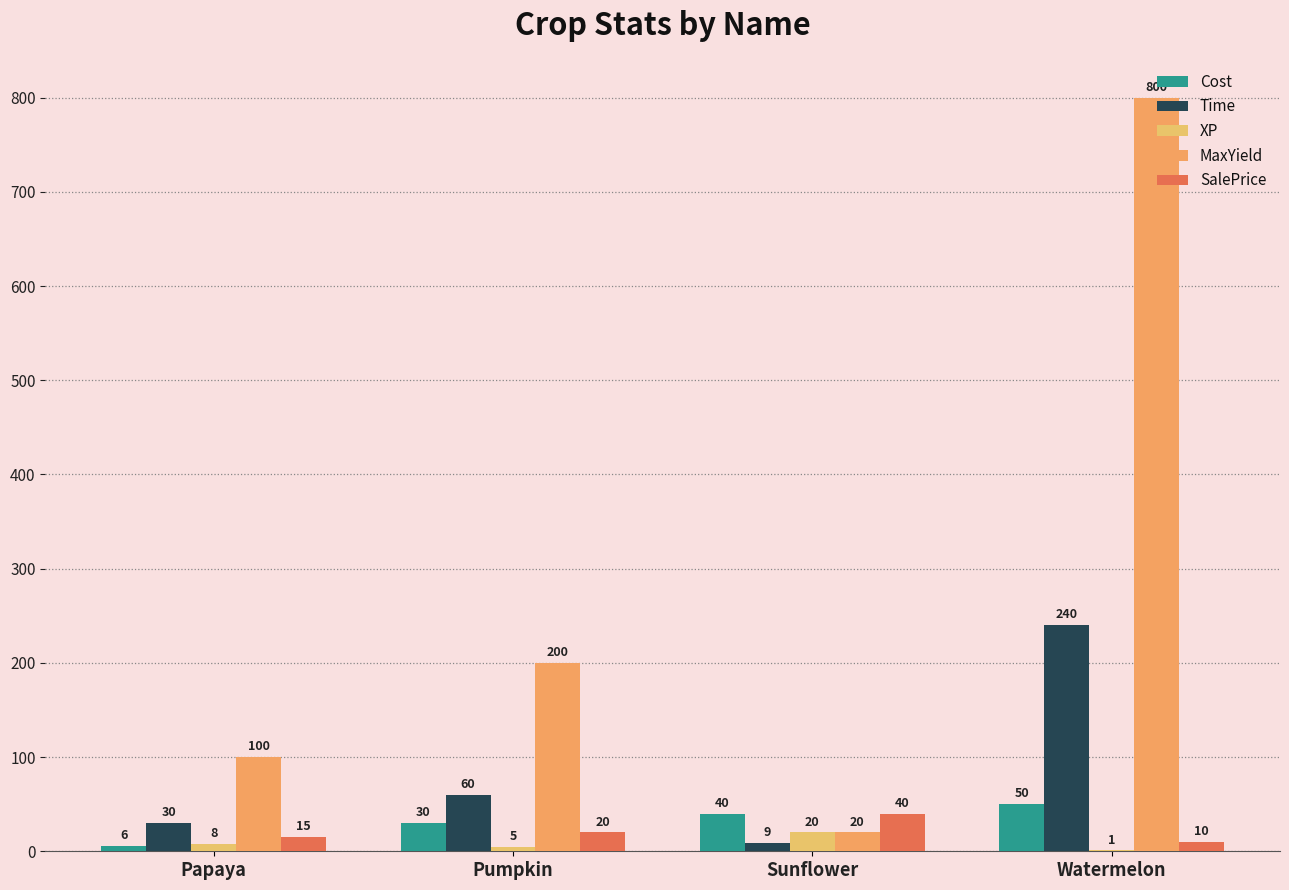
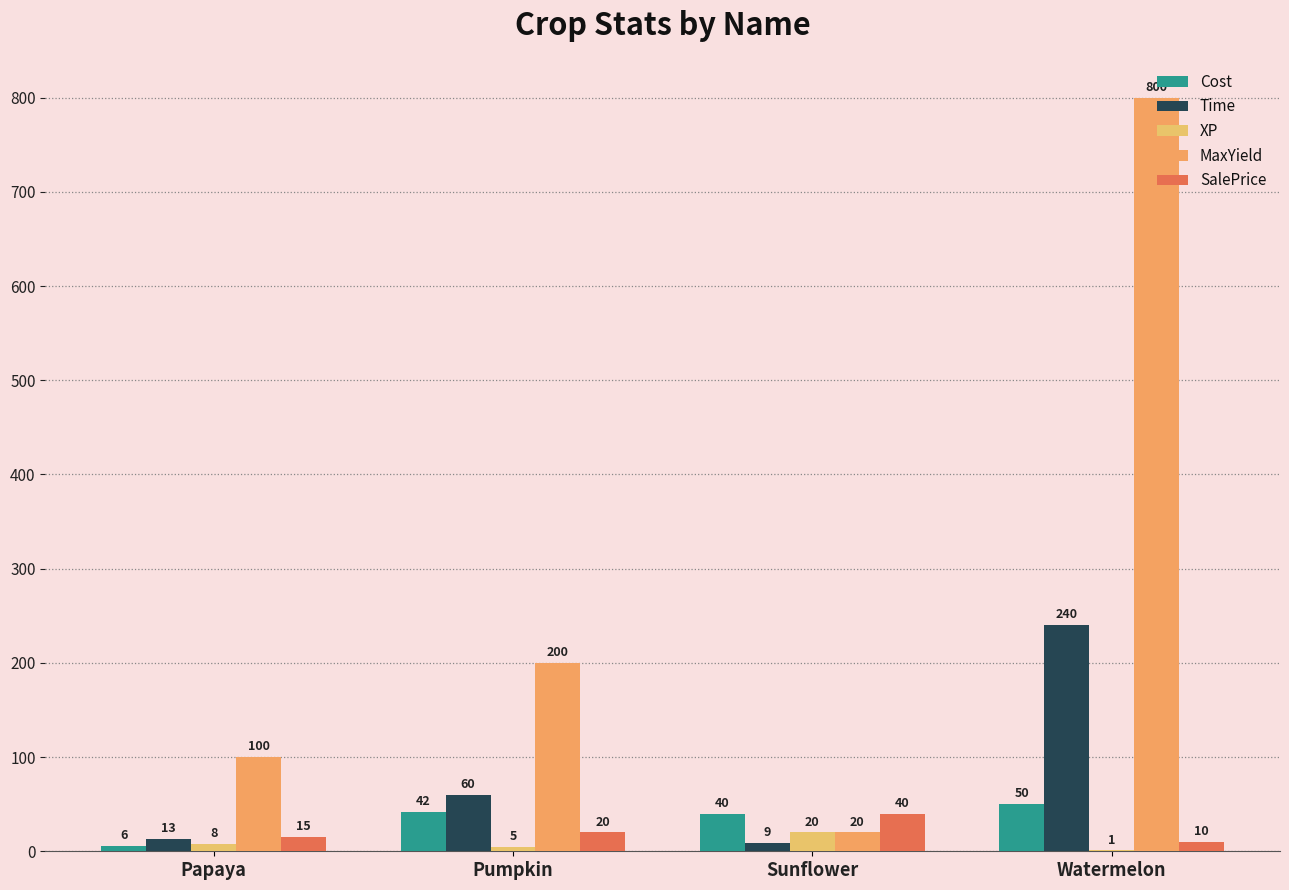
  {
    "Cost": {
      "Papaya": 6,
-     "Pumpkin": 30,
+     "Pumpkin": 42,
      "Sunflower": 40,
      "Watermelon": 50
    },
    "Time": {
-     "Papaya": 30,
+     "Papaya": 13,
      "Pumpkin": 60,
      "Sunflower": 9,
      "Watermelon": 240
    }
  }
